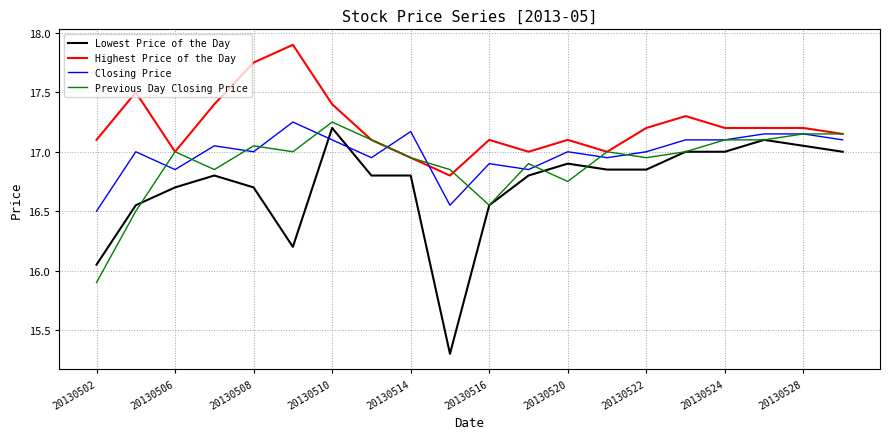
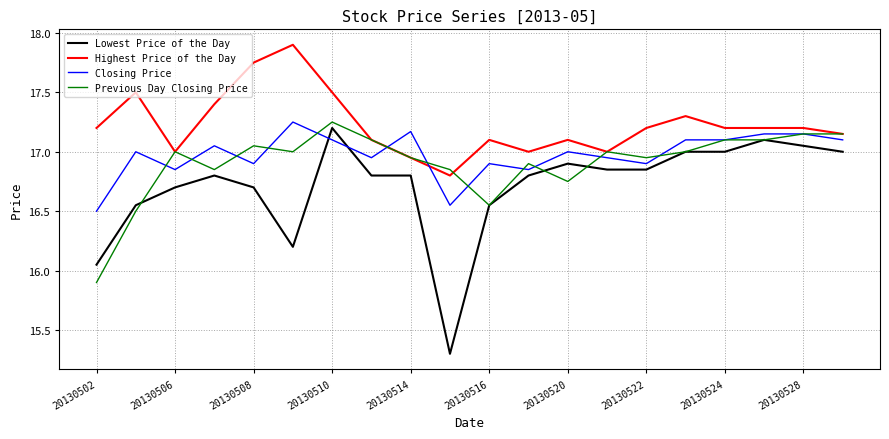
  {
    "Lowest Price of the Day": {
      "20130502": 16.05,
      "20130506": 16.7,
      "20130508": 16.7,
      "20130510": 17.2,
      "20130514": 16.8,
      "20130520": 16.9,
      "20130522": 16.85,
      "20130524": 17.0,
      "20130528": 17.05
    },
    "Highest Price of the Day": {
-     "20130502": 17.1,
+     "20130502": 17.2,
      "20130508": 17.75,
-     "20130510": 17.4,
+     "20130510": 17.5,
      "20130516": 17.1,
      "20130520": 17.1,
      "20130522": 17.2,
      "20130524": 17.2,
      "20130528": 17.2
    },
    "Closing Price": {
      "20130502": 16.5,
      "20130506": 16.85,
-     "20130508": 17.0,
+     "20130508": 16.9,
      "20130510": 17.1,
      "20130514": 17.17,
      "20130516": 16.9,
      "20130520": 17.0,
-     "20130522": 17.0
+     "20130522": 16.9
    },
    "Previous Day Closing Price": {
      "20130502": 15.9,
      "20130508": 17.05,
      "20130510": 17.25,
      "20130520": 16.75,
      "20130522": 16.95
    }
  }
